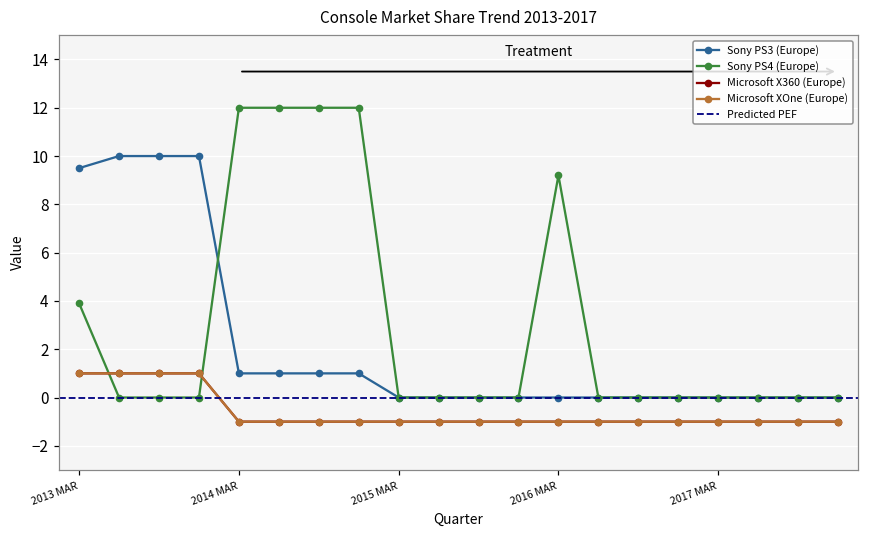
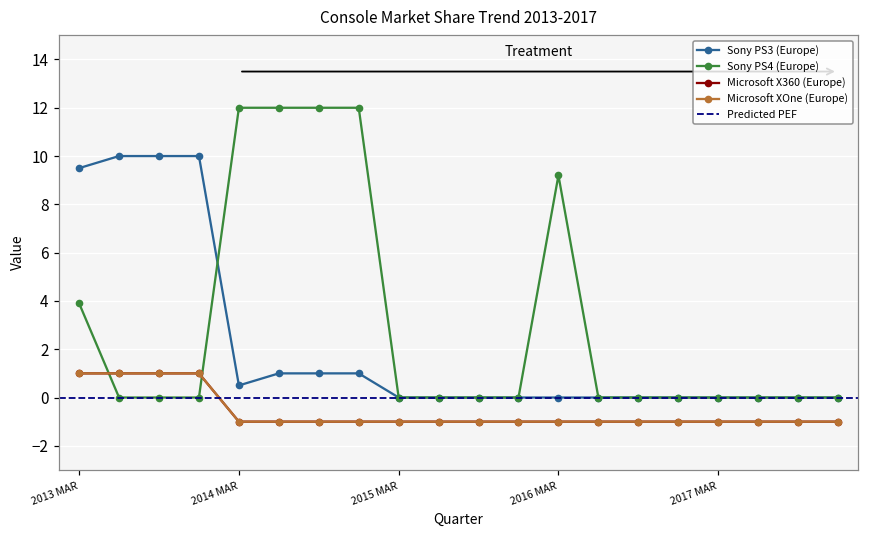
  {
    "Sony PS3 (Europe)": {
      "2013 MAR": 9.5,
-     "2014 MAR": 1.0,
+     "2014 MAR": 0.5,
      "2016 MAR": 0.0
    },
    "Sony PS4 (Europe)": {
      "2013 MAR": 3.9,
      "2014 MAR": 12.0,
      "2016 MAR": 9.2
    },
    "Microsoft XOne (Europe)": {
      "2013 MAR": 1.0,
      "2014 MAR": -1.0,
      "2015 MAR": -1.0,
      "2016 MAR": -1.0,
      "2017 MAR": -1.0
    }
  }
